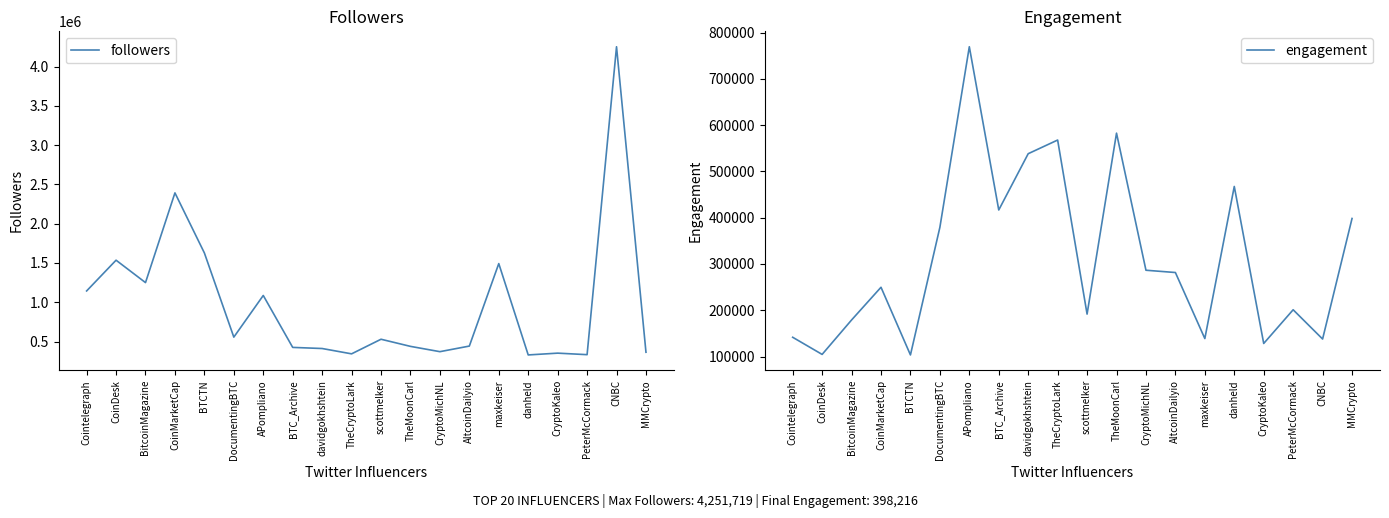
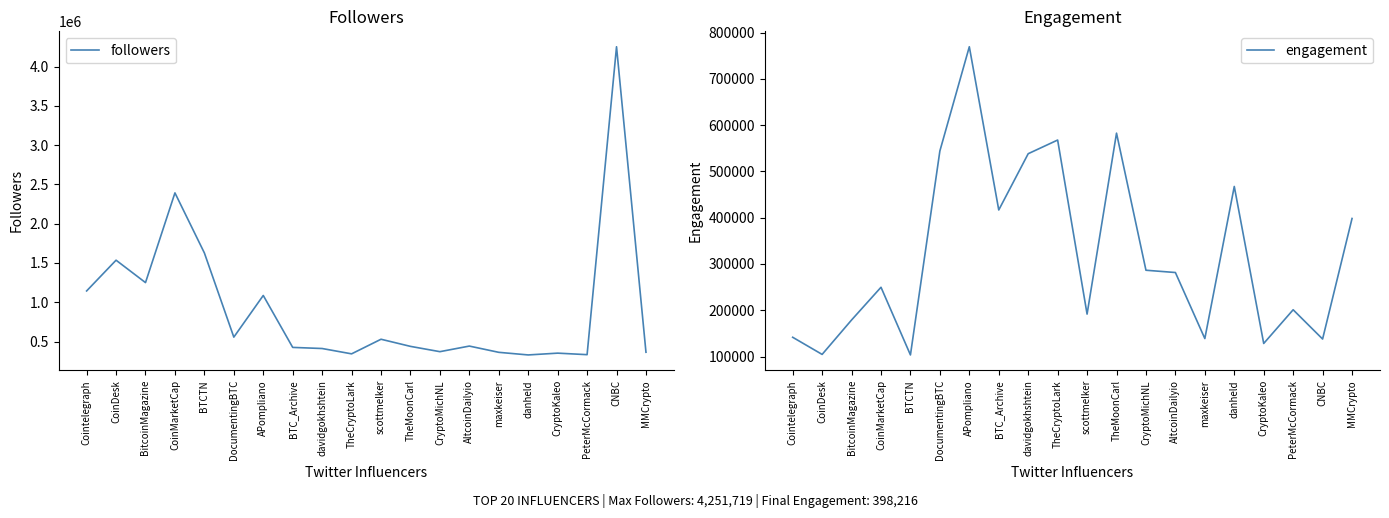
  {
    "Followers": {
      "Cointelegraph": 1100000,
      "CoinDesk": 1500000,
      "BitcoinMagazine": 1300000,
      "CoinMarketCap": 2400000,
      "BTCTN": 1600000,
      "DocumentingBTC": 600000,
      "APompliano": 1100000,
      "BTC_Archive": 400000,
      "davidgokhshtein": 400000,
      "TheCryptoLark": 300000,
      "scottmelker": 500000,
      "TheMoonCarl": 400000,
      "CryptoMichNL": 400000,
      "AltcoinDailyio": 400000,
-     "maxkeiser": 1500000,
+     "maxkeiser": 400000,
      "danheld": 300000,
      "CryptoKaleo": 400000,
      "PeterMcCormack": 300000,
      "CNBC": 4300000,
      "MMCrypto": 400000
    },
    "Engagement": {
      "Cointelegraph": 140000,
      "CoinDesk": 100000,
      "BitcoinMagazine": 180000,
      "CoinMarketCap": 250000,
      "BTCTN": 100000,
-     "DocumentingBTC": 380000,
+     "DocumentingBTC": 540000,
      "APompliano": 770000,
      "BTC_Archive": 420000,
      "davidgokhshtein": 540000,
      "TheCryptoLark": 570000,
      "scottmelker": 190000,
      "TheMoonCarl": 580000,
      "CryptoMichNL": 290000,
      "AltcoinDailyio": 280000,
      "maxkeiser": 140000,
      "danheld": 470000,
      "CryptoKaleo": 130000,
      "PeterMcCormack": 200000,
      "CNBC": 140000,
      "MMCrypto": 400000
    }
  }
